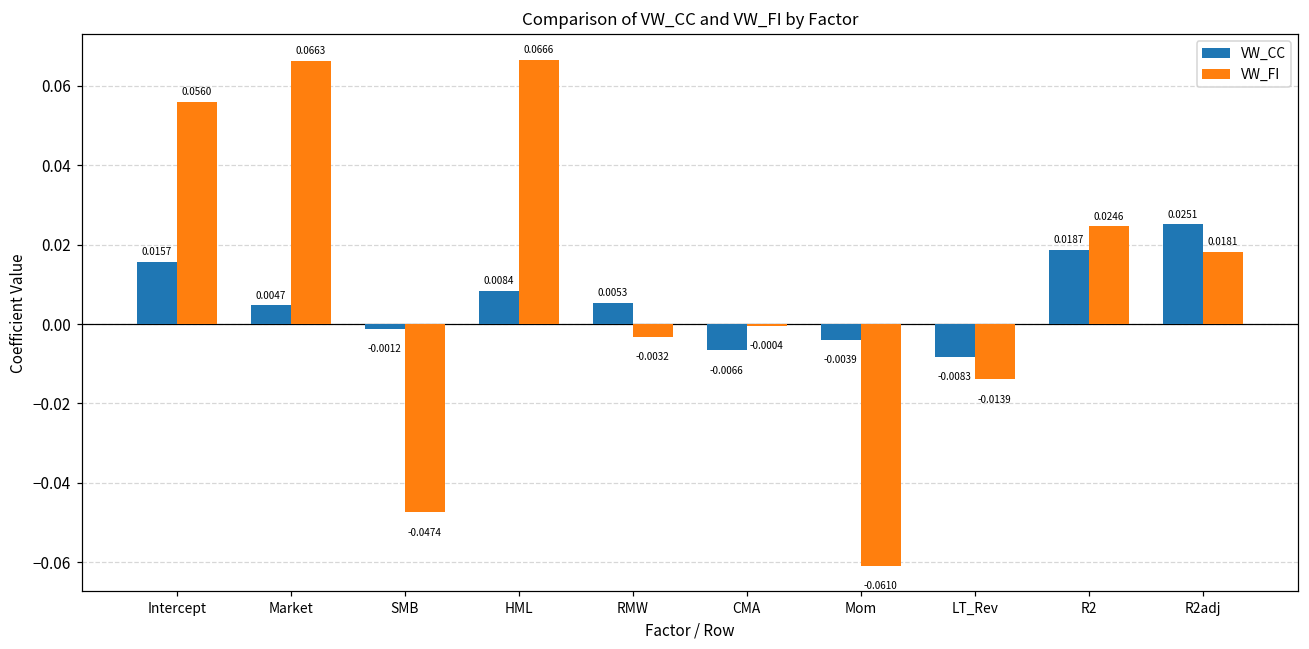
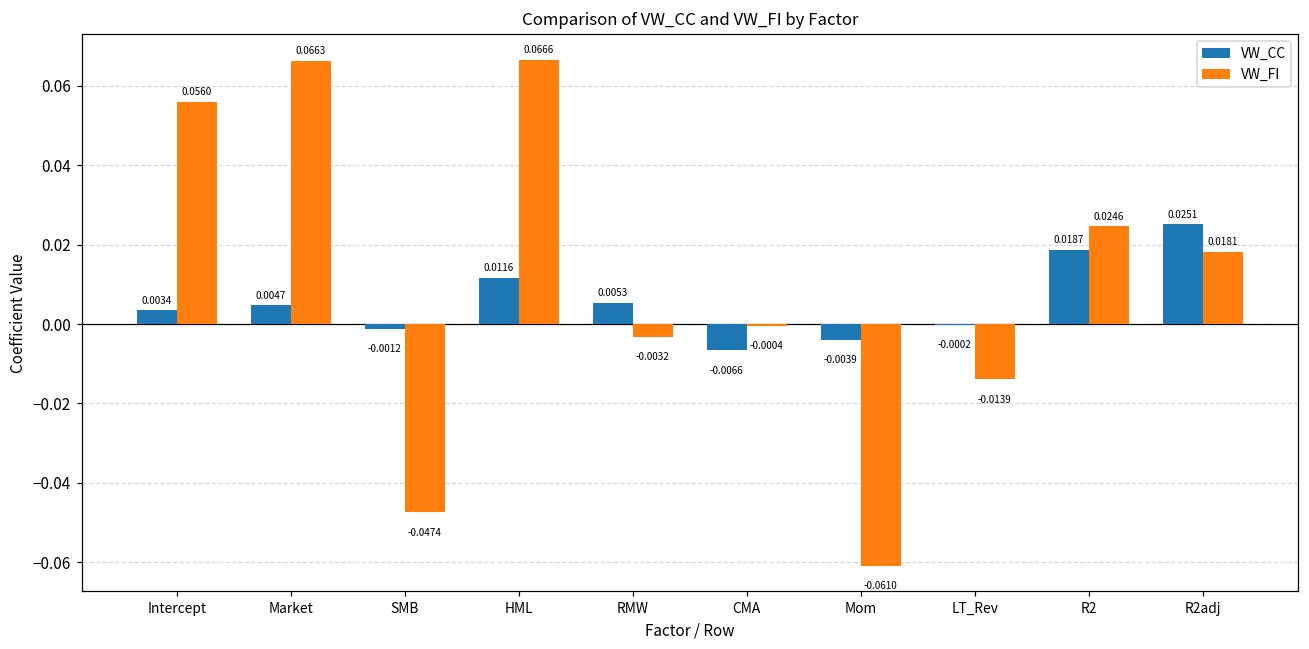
  {
    "VW_CC": {
-     "Intercept": 0.0157,
+     "Intercept": 0.0034,
      "Market": 0.0047,
      "SMB": -0.0012,
-     "HML": 0.0084,
+     "HML": 0.0116,
      "RMW": 0.0053,
      "CMA": -0.0066,
      "Mom": -0.0039,
-     "LT_Rev": -0.0083,
+     "LT_Rev": -0.0002,
      "R2": 0.0187,
      "R2adj": 0.0251
    },
    "VW_FI": {
      "Intercept": 0.0560,
      "Market": 0.0663,
      "SMB": -0.0474,
      "HML": 0.0666,
      "RMW": -0.0032,
      "CMA": -0.0004,
      "Mom": -0.0610,
      "LT_Rev": -0.0139,
      "R2": 0.0246,
      "R2adj": 0.0181
    }
  }
